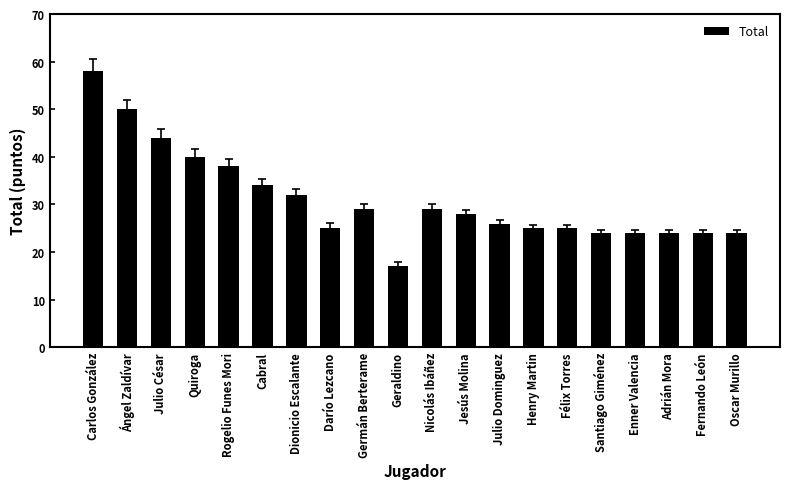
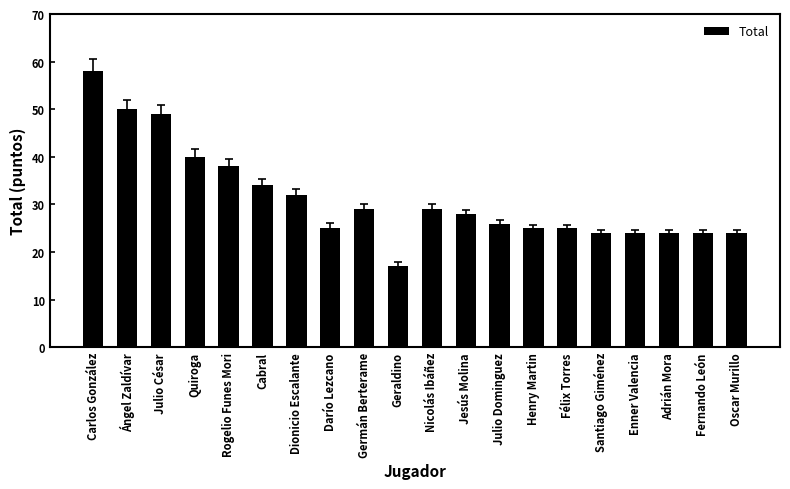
  {
    "Total": {
      "Carlos González": 58,
      "Ángel Zaldívar": 50,
-     "Julio César": 44,
+     "Julio César": 49,
      "Quiroga": 40,
      "Rogelio Funes Mori": 38,
      "Cabral": 34,
      "Dionicio Escalante": 32,
      "Darío Lezcano": 25,
      "Germán Berterame": 29,
      "Geraldino": 17,
      "Nicolás Ibáñez": 29,
      "Jesús Molina": 28,
      "Julio Dominguez": 26,
      "Henry Martin": 25,
      "Félix Torres": 25,
      "Santiago Giménez": 24,
      "Enner Valencia": 24,
      "Adrián Mora": 24,
      "Fernando León": 24,
      "Oscar Murillo": 24
    }
  }
